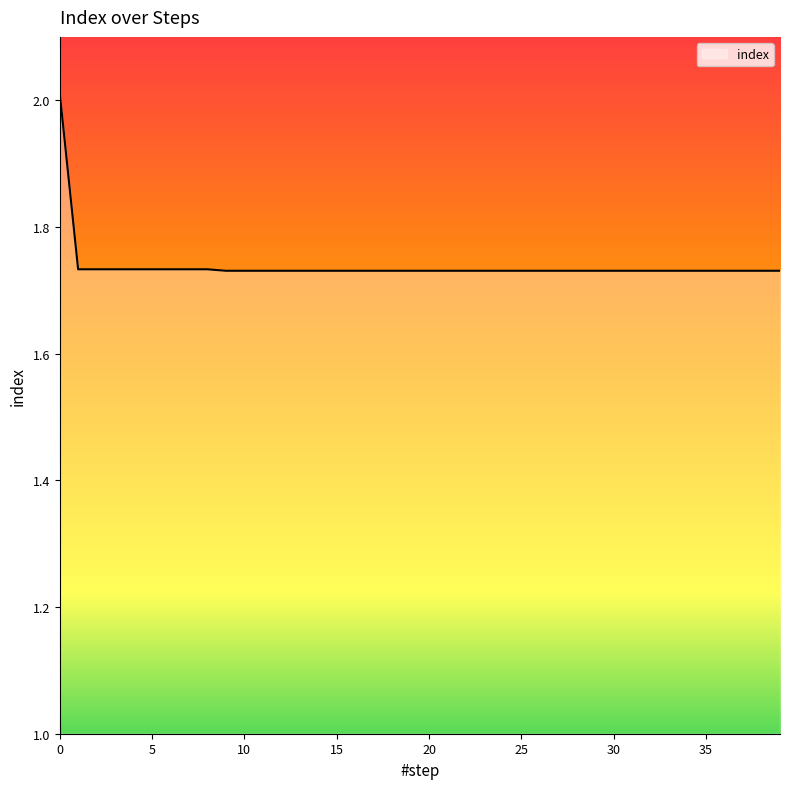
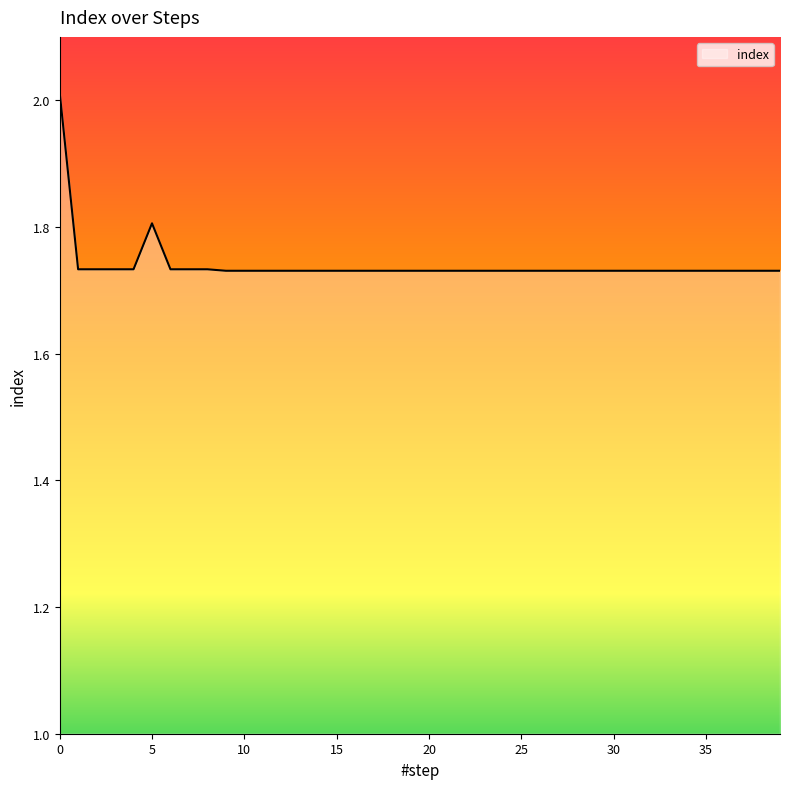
  {
    "0": 2.01,
-   "5": 1.73,
+   "5": 1.81,
    "10": 1.73,
    "15": 1.73,
    "20": 1.73,
    "25": 1.73,
    "30": 1.73,
    "35": 1.73
  }
